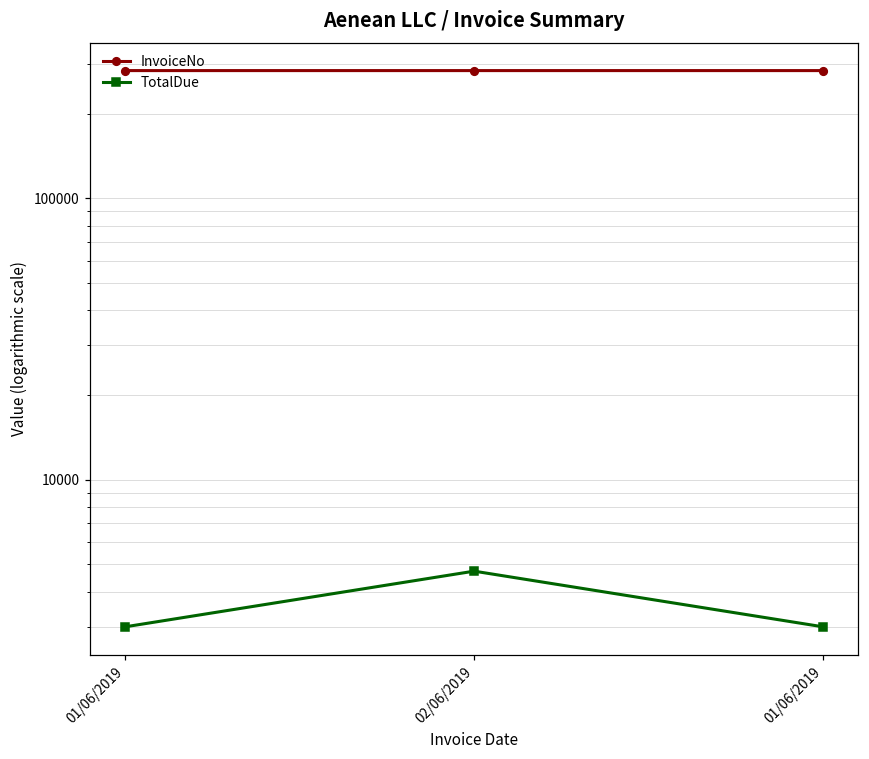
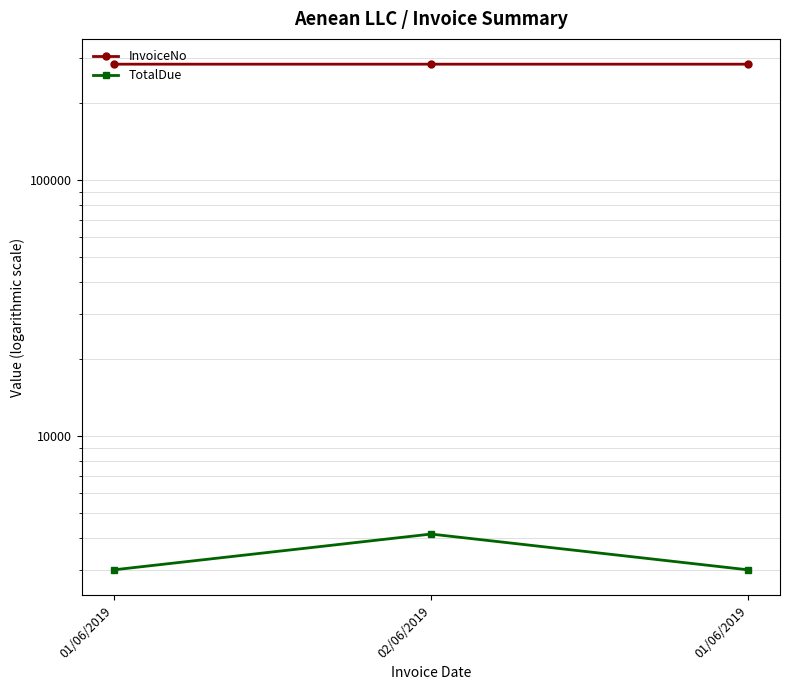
  {
    "InvoiceNo": {
      "02/06/2019": 280000
    },
    "TotalDue": {
-     "02/06/2019": 4700
+     "02/06/2019": 4100
    }
  }
